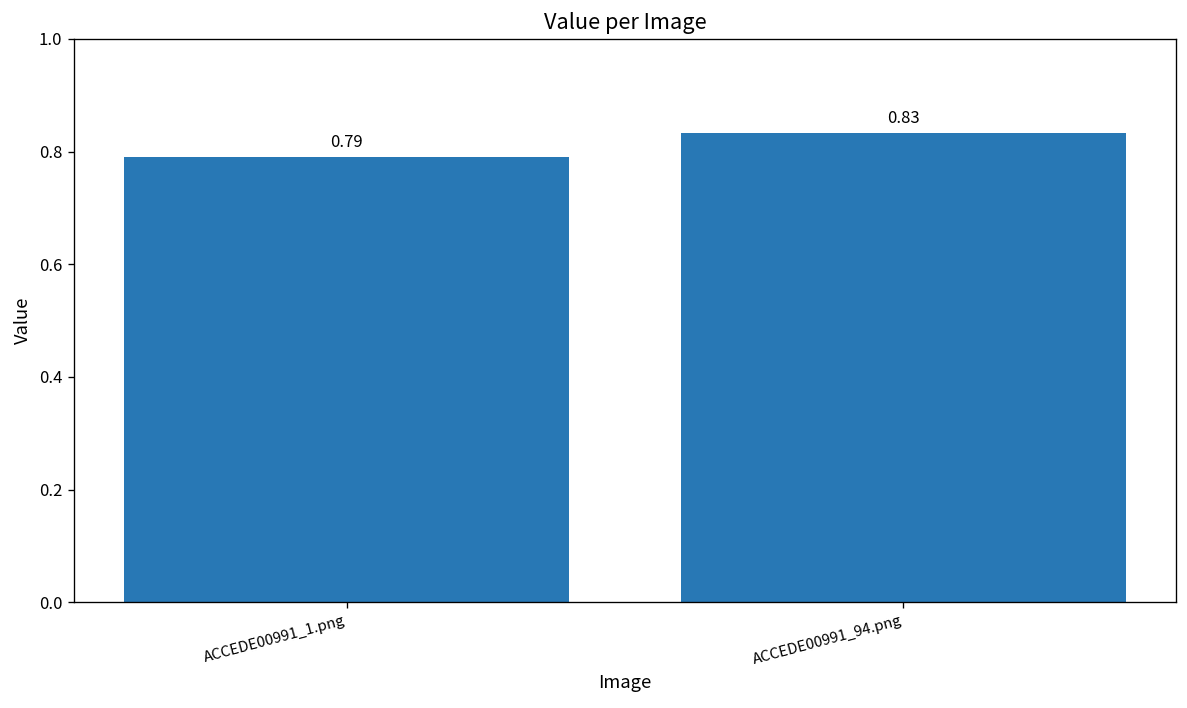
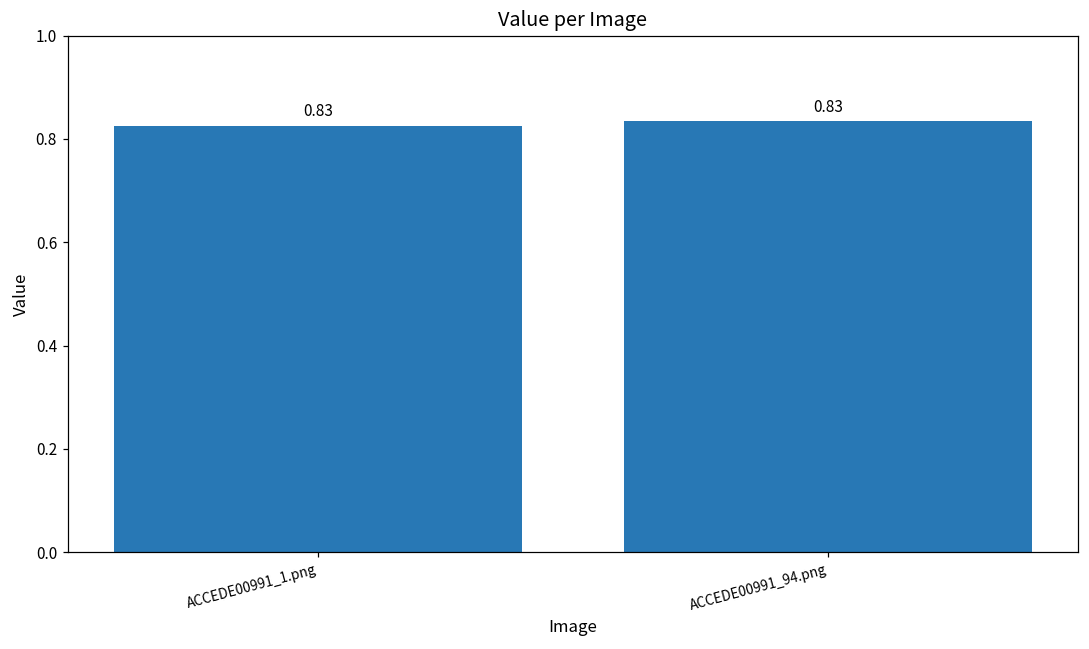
  {
-   "ACCEDE00991_1.png": 0.79,
+   "ACCEDE00991_1.png": 0.83,
    "ACCEDE00991_94.png": 0.83
  }
